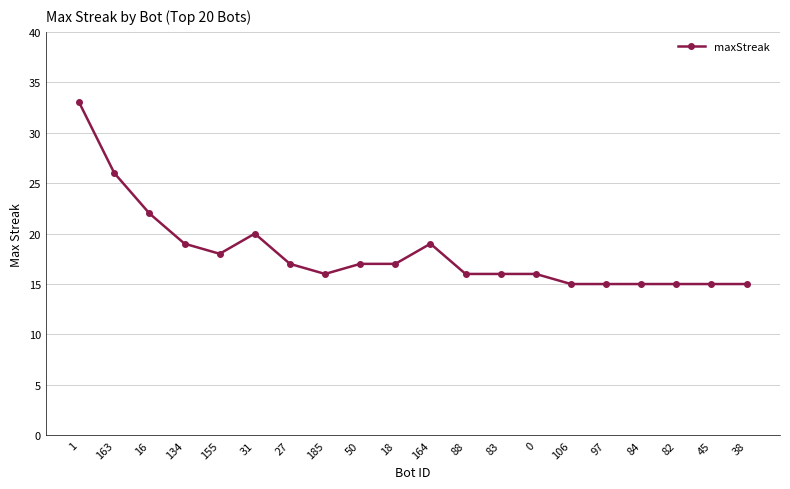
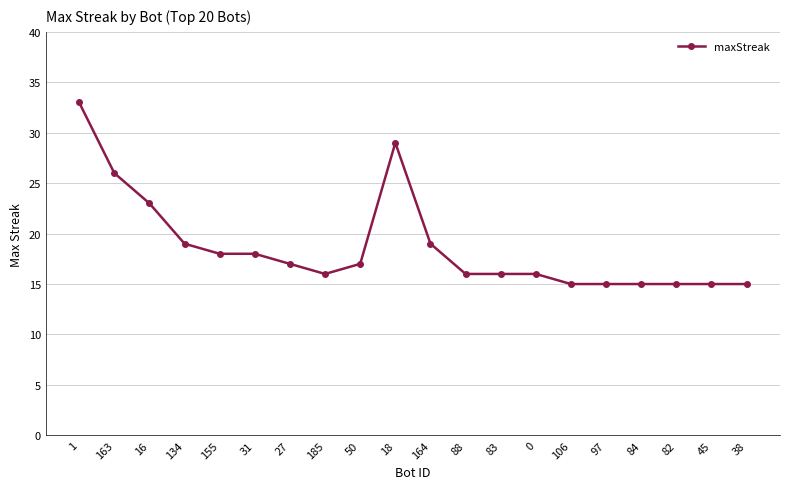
  {
    "1": 33,
    "163": 26,
-   "16": 22,
+   "16": 23,
    "134": 19,
    "155": 18,
-   "31": 20,
+   "31": 18,
    "27": 17,
    "185": 16,
    "50": 17,
-   "18": 17,
+   "18": 29,
    "164": 19,
    "88": 16,
    "83": 16,
    "0": 16,
    "106": 15,
    "97": 15,
    "84": 15,
    "82": 15,
    "45": 15,
    "38": 15
  }
